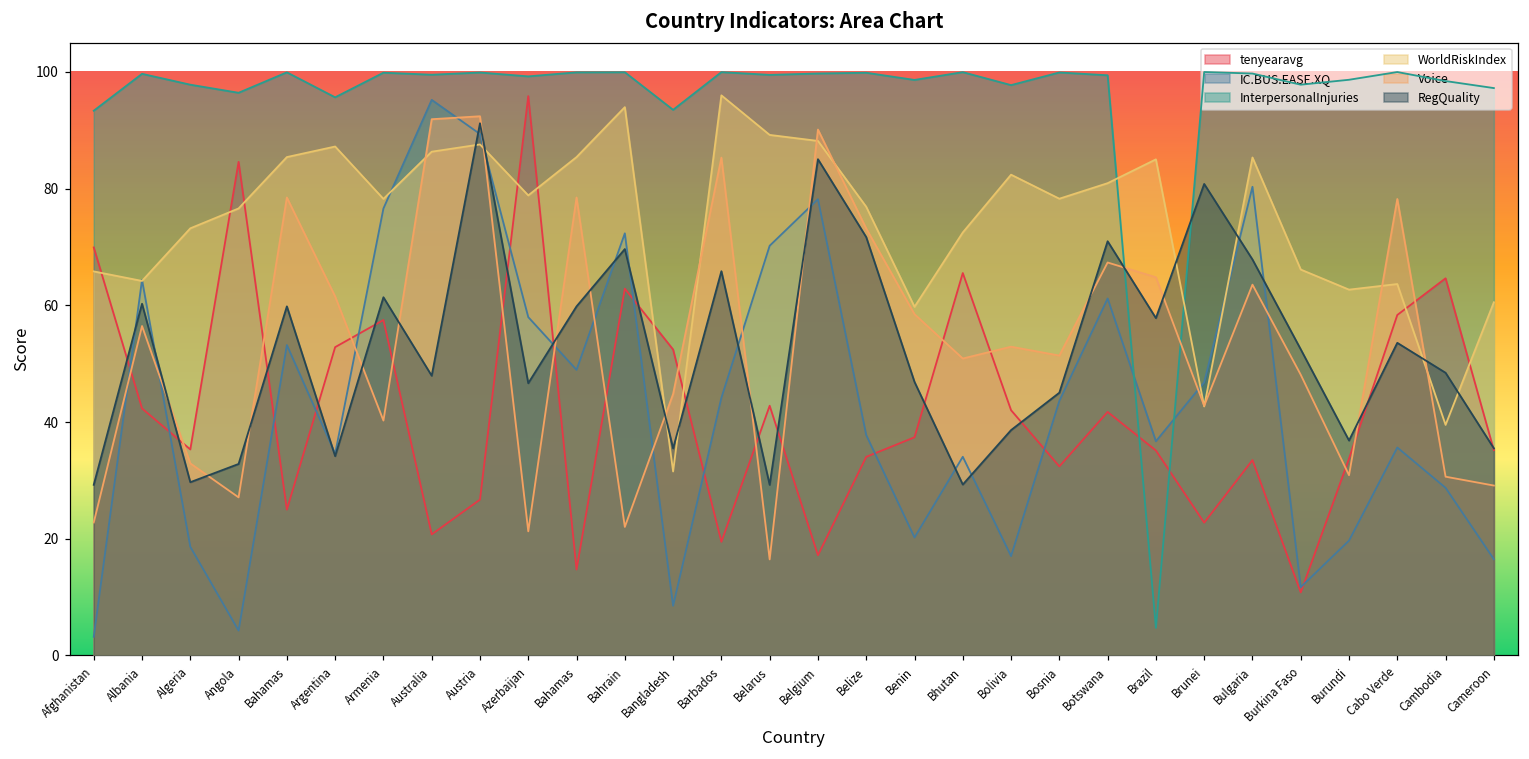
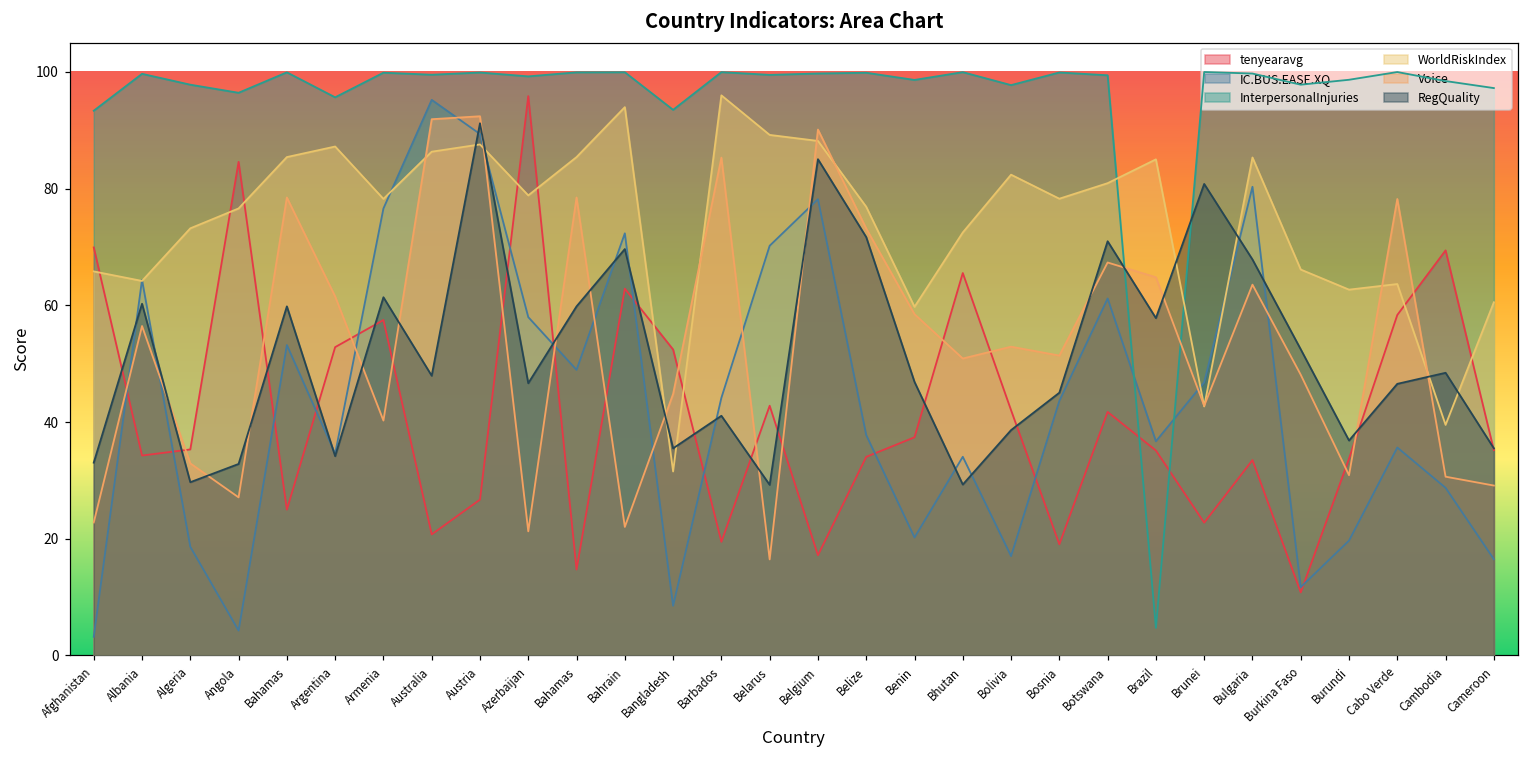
  {
    "tenyearavg": {
      "Afghanistan": 70,
-     "Albania": 42,
+     "Albania": 34,
      "Algeria": 35,
      "Angola": 85,
      "Argentina": 53,
      "Armenia": 57,
      "Australia": 21,
      "Austria": 27,
      "Azerbaijan": 96,
      "Bahrain": 63,
      "Bangladesh": 52,
      "Barbados": 19,
      "Belarus": 43,
      "Belgium": 17,
      "Belize": 34,
      "Benin": 37,
      "Bhutan": 66,
      "Bolivia": 42,
-     "Bosnia": 32,
+     "Bosnia": 19,
      "Botswana": 42,
      "Brazil": 35,
      "Brunei": 23,
      "Bulgaria": 33,
      "Burkina Faso": 11,
      "Burundi": 34,
      "Cabo Verde": 58,
-     "Cambodia": 65
+     "Cambodia": 69
    },
    "RegQuality": {
-     "Afghanistan": 29,
+     "Afghanistan": 33,
      "Albania": 60,
      "Algeria": 30,
      "Angola": 33,
      "Armenia": 61,
      "Australia": 48,
      "Austria": 91,
      "Azerbaijan": 47,
      "Bahrain": 70,
      "Bangladesh": 35,
-     "Barbados": 66,
+     "Barbados": 41,
      "Belarus": 29,
      "Belgium": 85,
      "Belize": 72,
      "Benin": 47,
      "Bhutan": 29,
      "Bolivia": 39,
      "Bosnia": 45,
      "Botswana": 71,
      "Brazil": 58,
      "Brunei": 81,
      "Bulgaria": 68,
      "Burkina Faso": 52,
      "Burundi": 37,
-     "Cabo Verde": 54,
+     "Cabo Verde": 47,
      "Cambodia": 48
    }
  }
